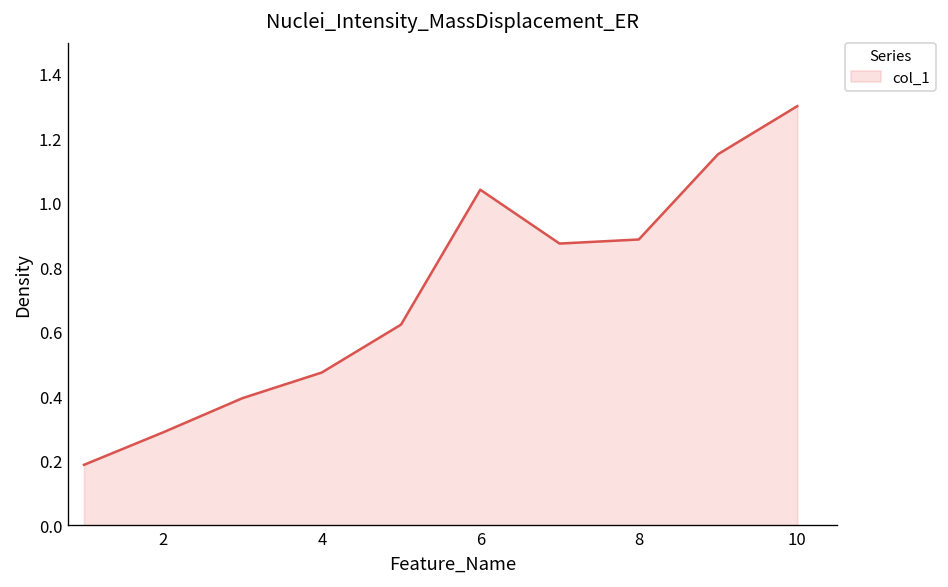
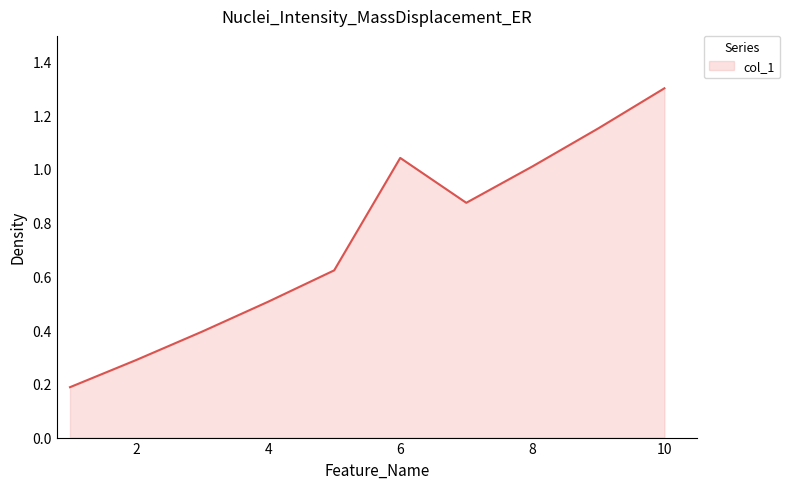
  {
    "2": 0.29,
-   "4": 0.47,
+   "4": 0.51,
    "6": 1.04,
-   "8": 0.89,
+   "8": 1.01,
    "10": 1.30
  }
